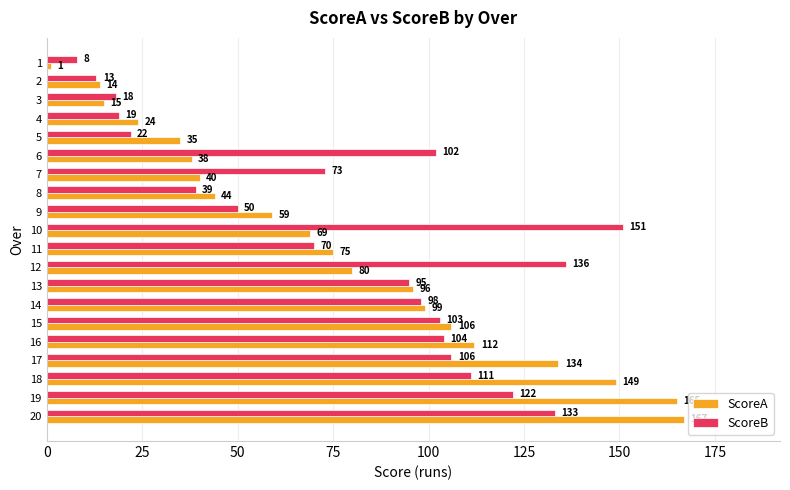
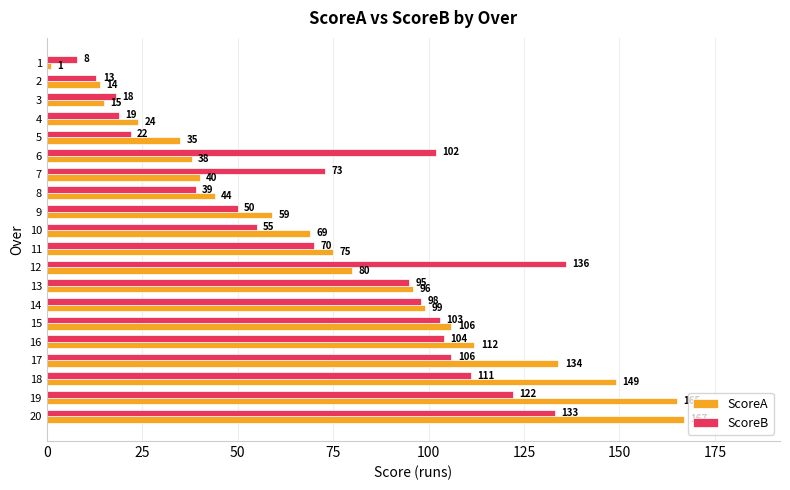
  {
    "ScoreA": {
      "1": 1,
      "3": 15,
      "4": 24,
      "5": 35,
      "6": 38,
      "7": 40,
      "8": 44,
      "9": 59,
      "10": 69,
      "11": 75,
      "12": 80,
      "15": 106,
      "16": 112,
      "17": 134,
      "18": 149
    },
    "ScoreB": {
      "1": 8,
      "3": 18,
      "4": 19,
      "5": 22,
      "6": 102,
      "7": 73,
      "8": 39,
      "9": 50,
-     "10": 151,
+     "10": 55,
      "11": 70,
      "12": 136,
      "15": 103,
      "16": 104,
      "17": 106,
      "18": 111,
      "19": 122,
      "20": 133
    }
  }
